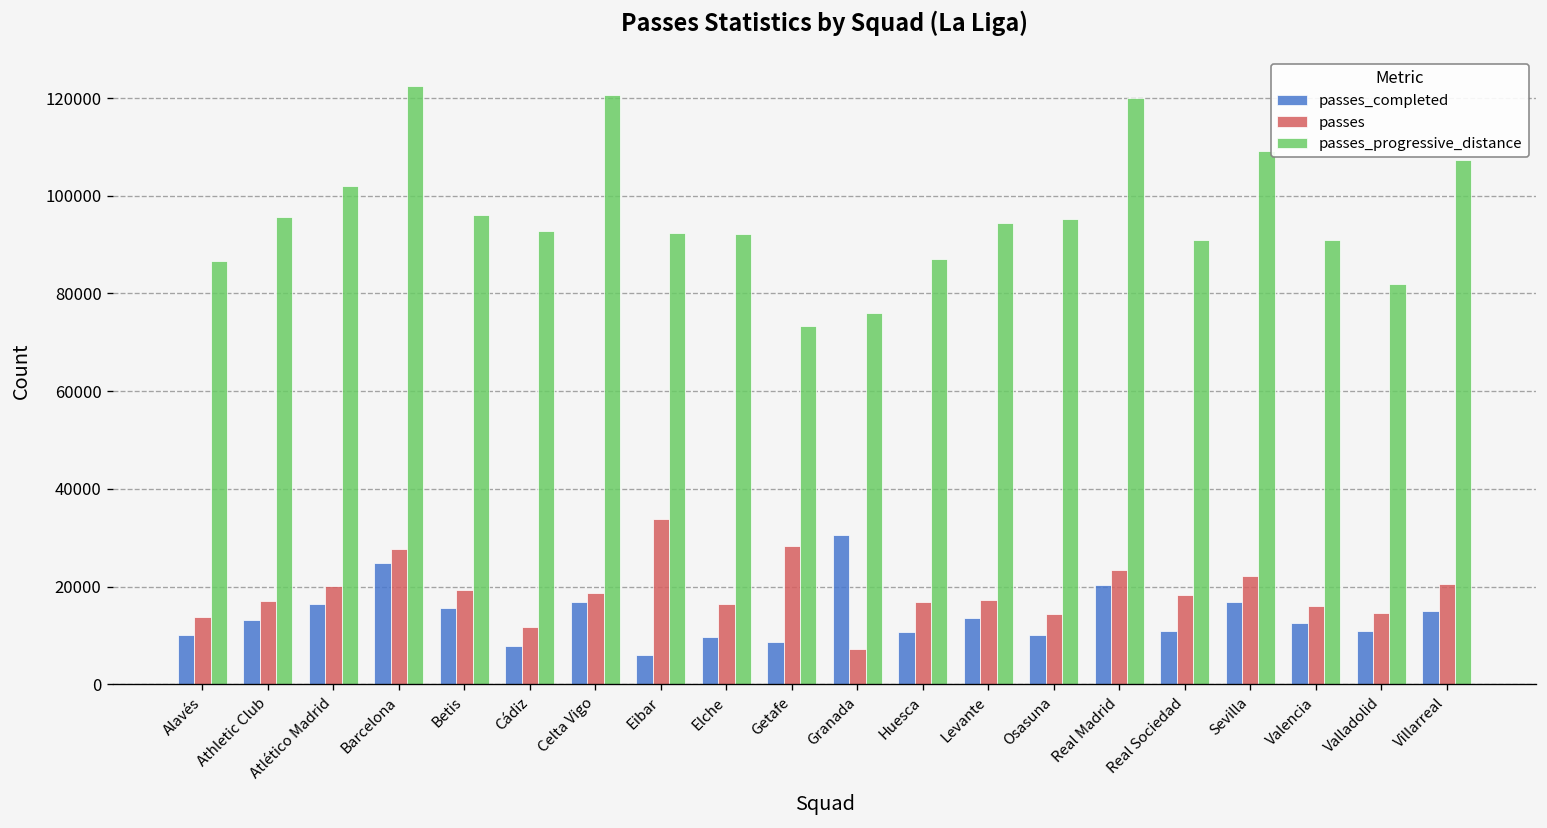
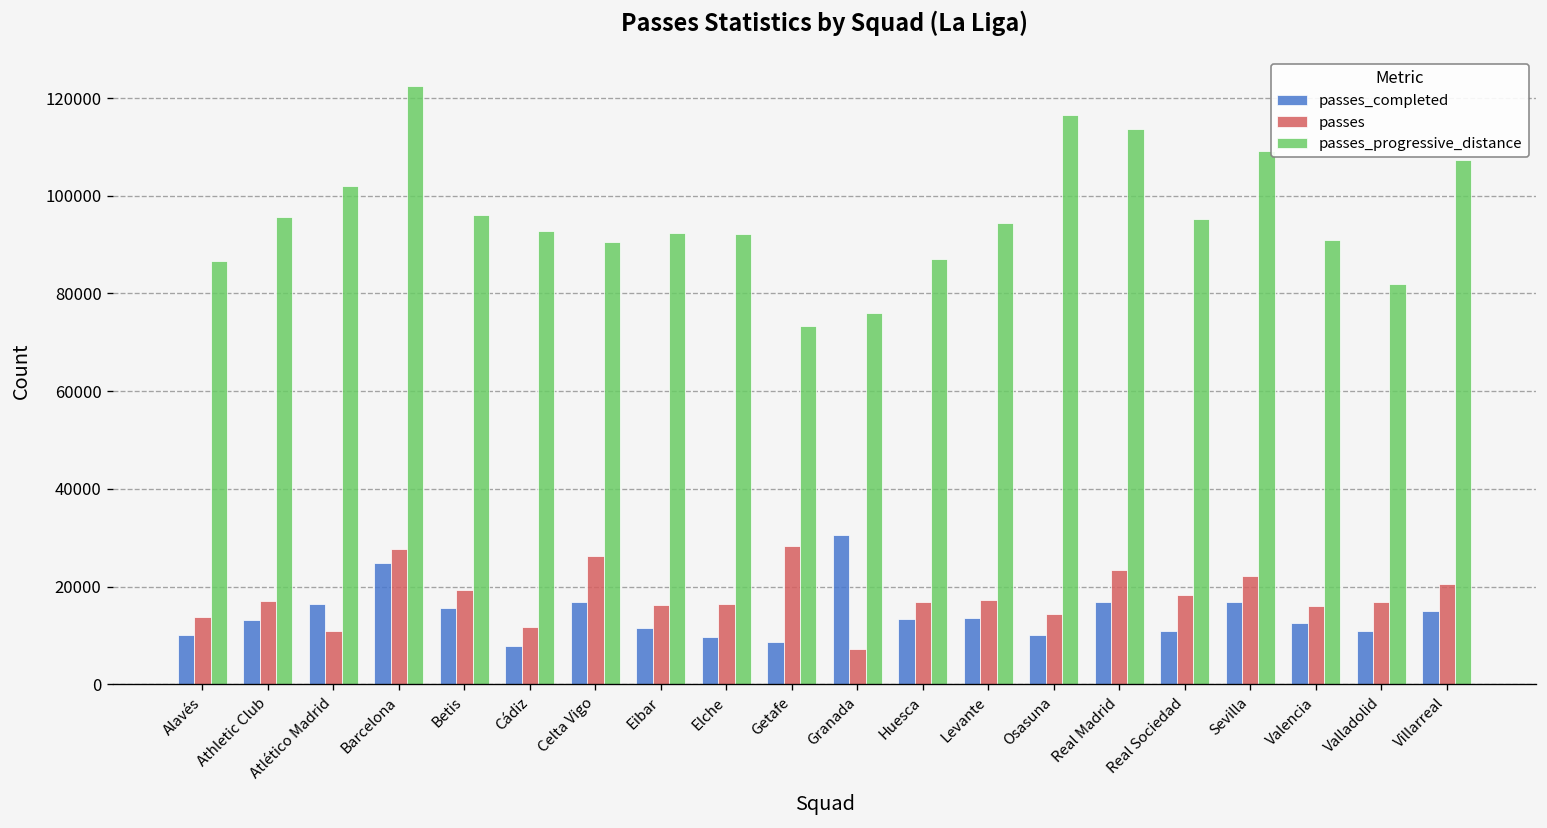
  {
    "passes_completed": {
      "Alavés": 10000,
      "Athletic Club": 13000,
      "Atlético Madrid": 17000,
      "Barcelona": 25000,
      "Betis": 16000,
      "Cádiz": 8000,
      "Celta Vigo": 17000,
-     "Eibar": 6000,
+     "Eibar": 12000,
      "Elche": 10000,
      "Getafe": 9000,
      "Granada": 31000,
-     "Huesca": 11000,
+     "Huesca": 13000,
      "Levante": 14000,
      "Osasuna": 10000,
-     "Real Madrid": 20000,
+     "Real Madrid": 17000,
      "Real Sociedad": 11000,
      "Sevilla": 17000,
      "Valencia": 13000,
      "Valladolid": 11000,
      "Villarreal": 15000
    },
    "passes": {
      "Alavés": 14000,
      "Athletic Club": 17000,
-     "Atlético Madrid": 20000,
+     "Atlético Madrid": 11000,
      "Barcelona": 28000,
      "Betis": 19000,
      "Cádiz": 12000,
-     "Celta Vigo": 19000,
-     "Eibar": 34000,
+     "Celta Vigo": 26000,
+     "Eibar": 16000,
      "Elche": 17000,
      "Getafe": 28000,
      "Granada": 7000,
      "Huesca": 17000,
      "Levante": 17000,
      "Osasuna": 14000,
      "Real Madrid": 23000,
      "Real Sociedad": 18000,
      "Sevilla": 22000,
      "Valencia": 16000,
-     "Valladolid": 15000,
+     "Valladolid": 17000,
      "Villarreal": 21000
    },
    "passes_progressive_distance": {
      "Alavés": 87000,
      "Athletic Club": 96000,
      "Atlético Madrid": 102000,
      "Barcelona": 122000,
      "Betis": 96000,
      "Cádiz": 93000,
-     "Celta Vigo": 121000,
+     "Celta Vigo": 91000,
      "Eibar": 92000,
      "Elche": 92000,
      "Getafe": 73000,
      "Granada": 76000,
      "Huesca": 87000,
      "Levante": 94000,
-     "Osasuna": 95000,
-     "Real Madrid": 120000,
-     "Real Sociedad": 91000,
+     "Osasuna": 117000,
+     "Real Madrid": 114000,
+     "Real Sociedad": 95000,
      "Sevilla": 109000,
      "Valencia": 91000,
      "Valladolid": 82000
    }
  }
